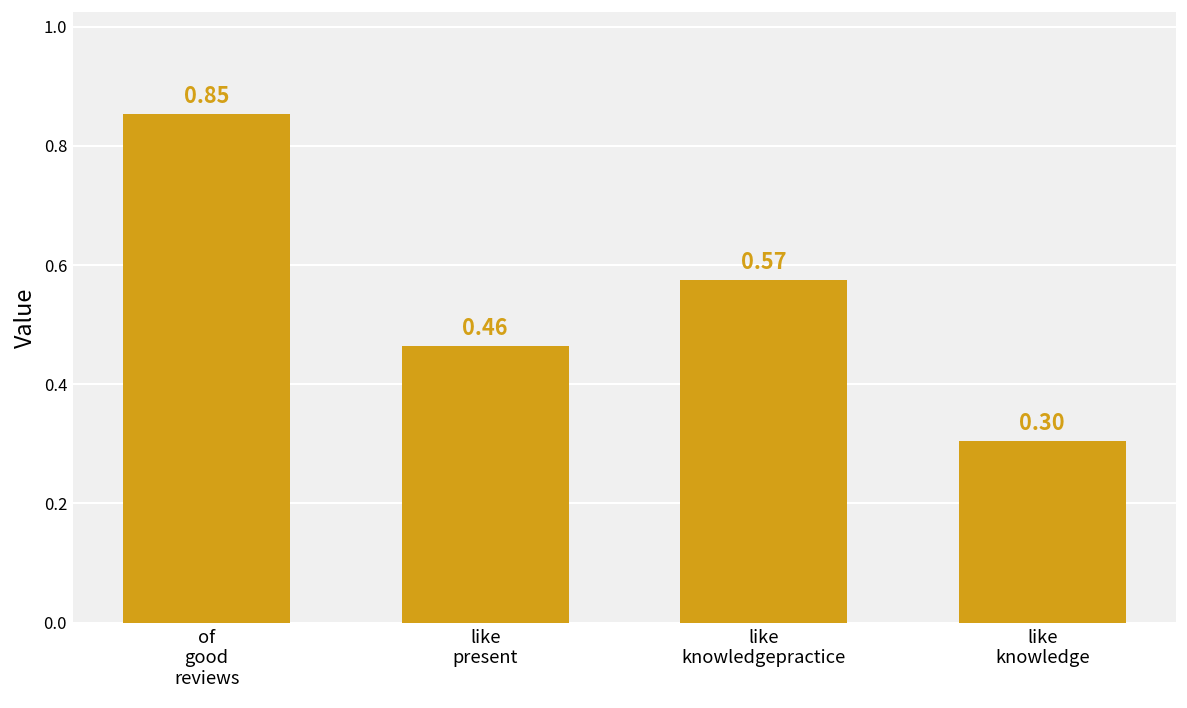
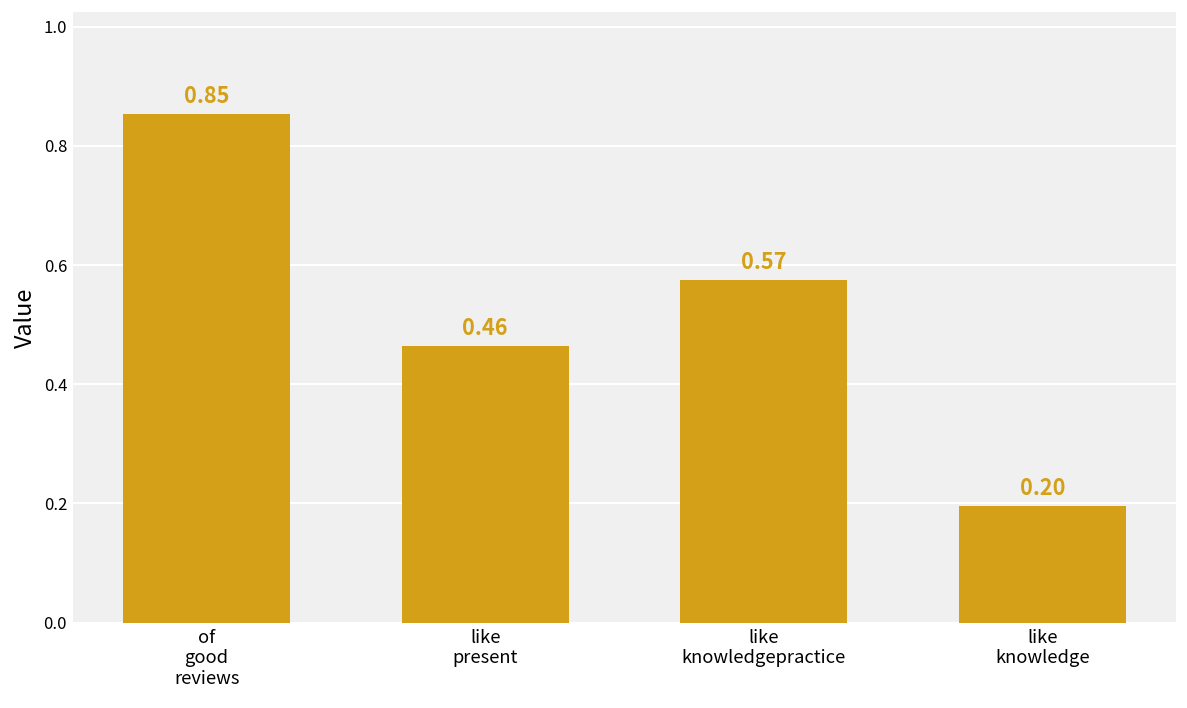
  {
    "of good reviews": 0.85,
    "like present": 0.46,
    "like knowledgepractice": 0.57,
-   "like knowledge": 0.30
+   "like knowledge": 0.20
  }
